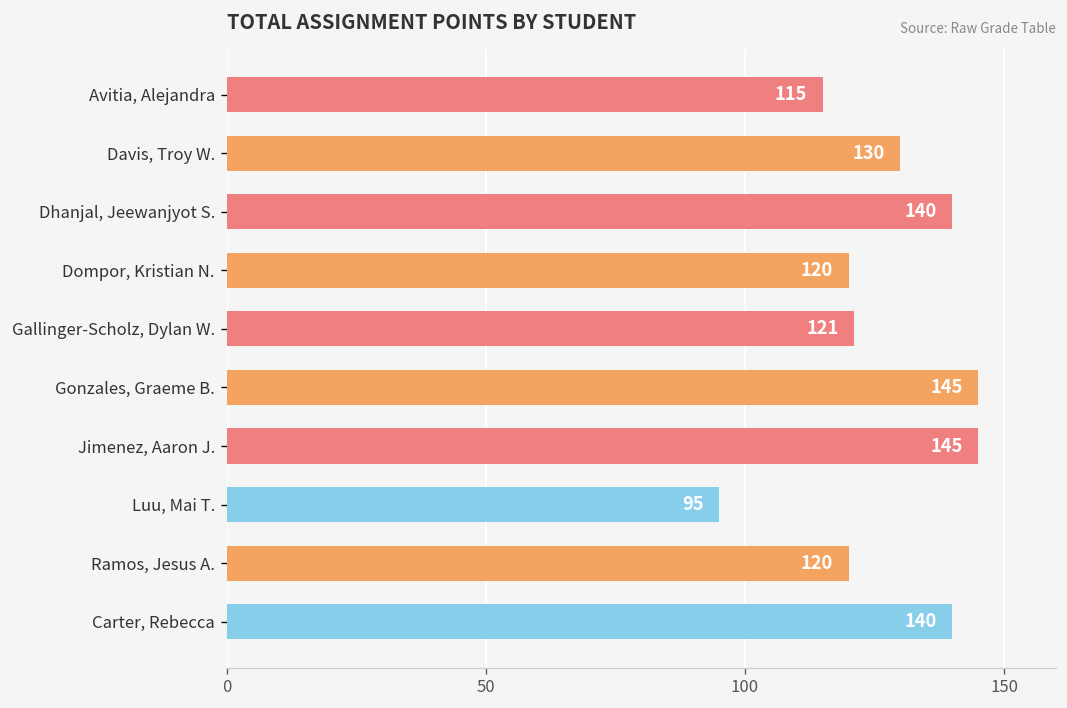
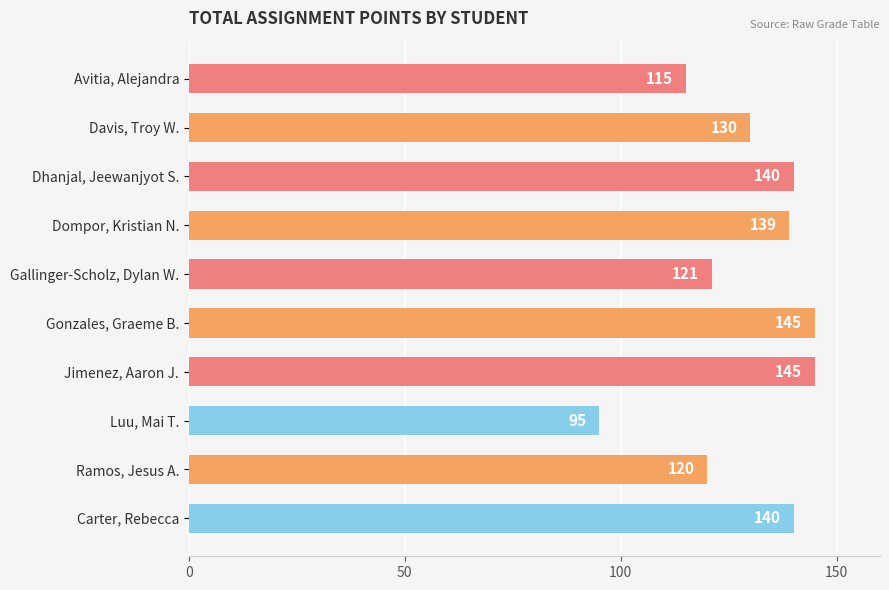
  {
    "Avitia, Alejandra": 115,
    "Davis, Troy W.": 130,
    "Dhanjal, Jeewanjyot S.": 140,
-   "Dompor, Kristian N.": 120,
+   "Dompor, Kristian N.": 139,
    "Gallinger-Scholz, Dylan W.": 121,
    "Gonzales, Graeme B.": 145,
    "Jimenez, Aaron J.": 145,
    "Luu, Mai T.": 95,
    "Ramos, Jesus A.": 120,
    "Carter, Rebecca": 140
  }
